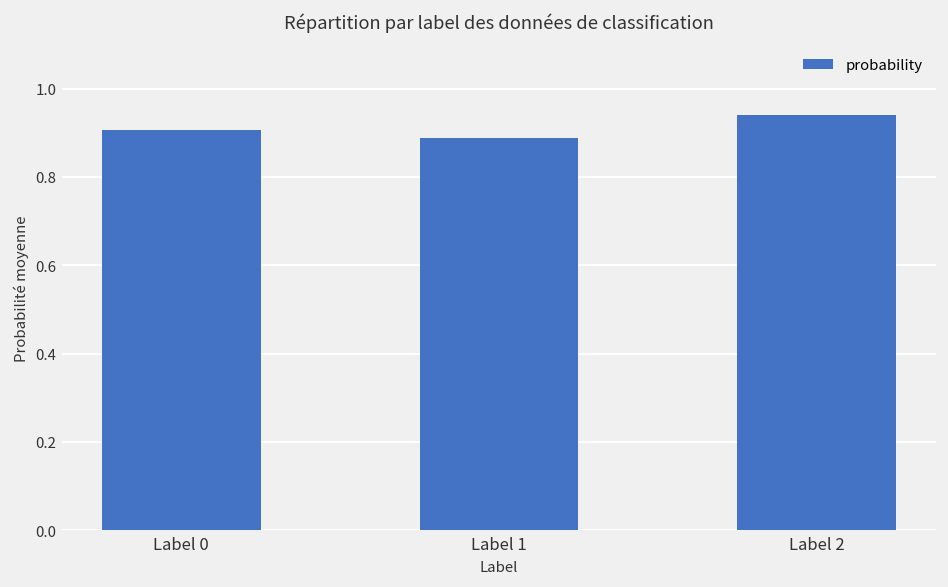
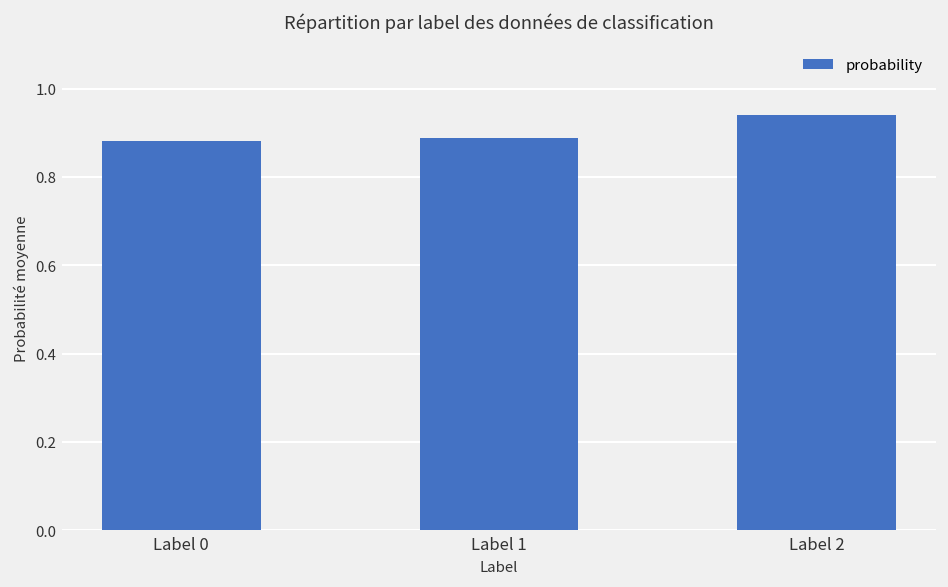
  {
-   "Label 0": 0.91,
+   "Label 0": 0.88,
    "Label 1": 0.89,
    "Label 2": 0.94
  }
